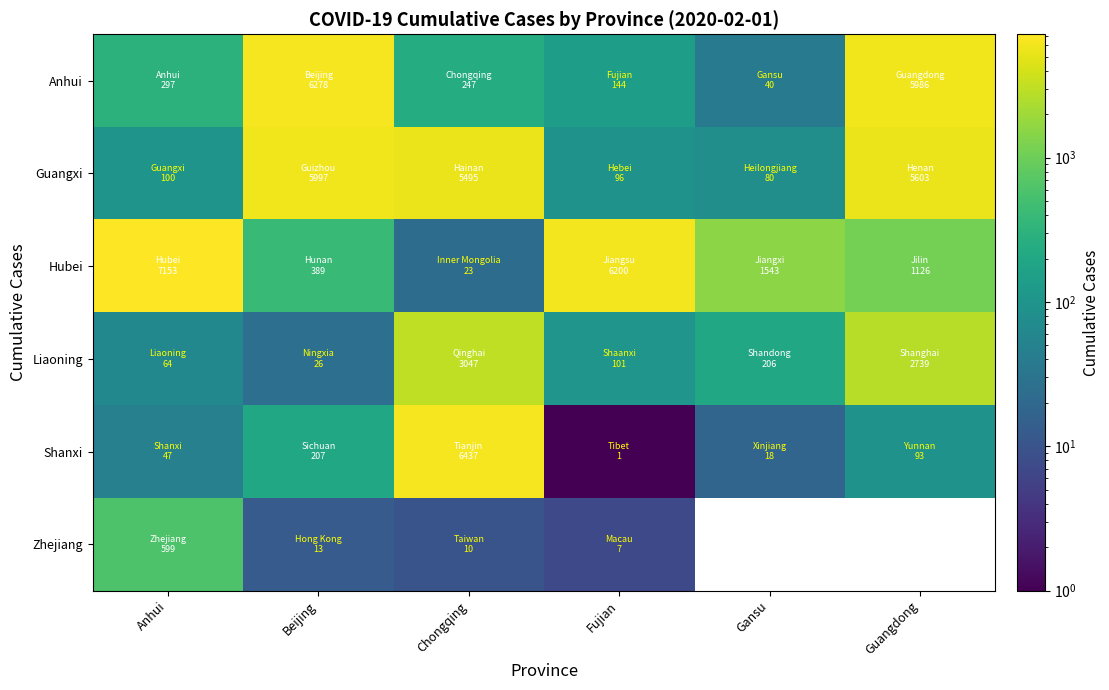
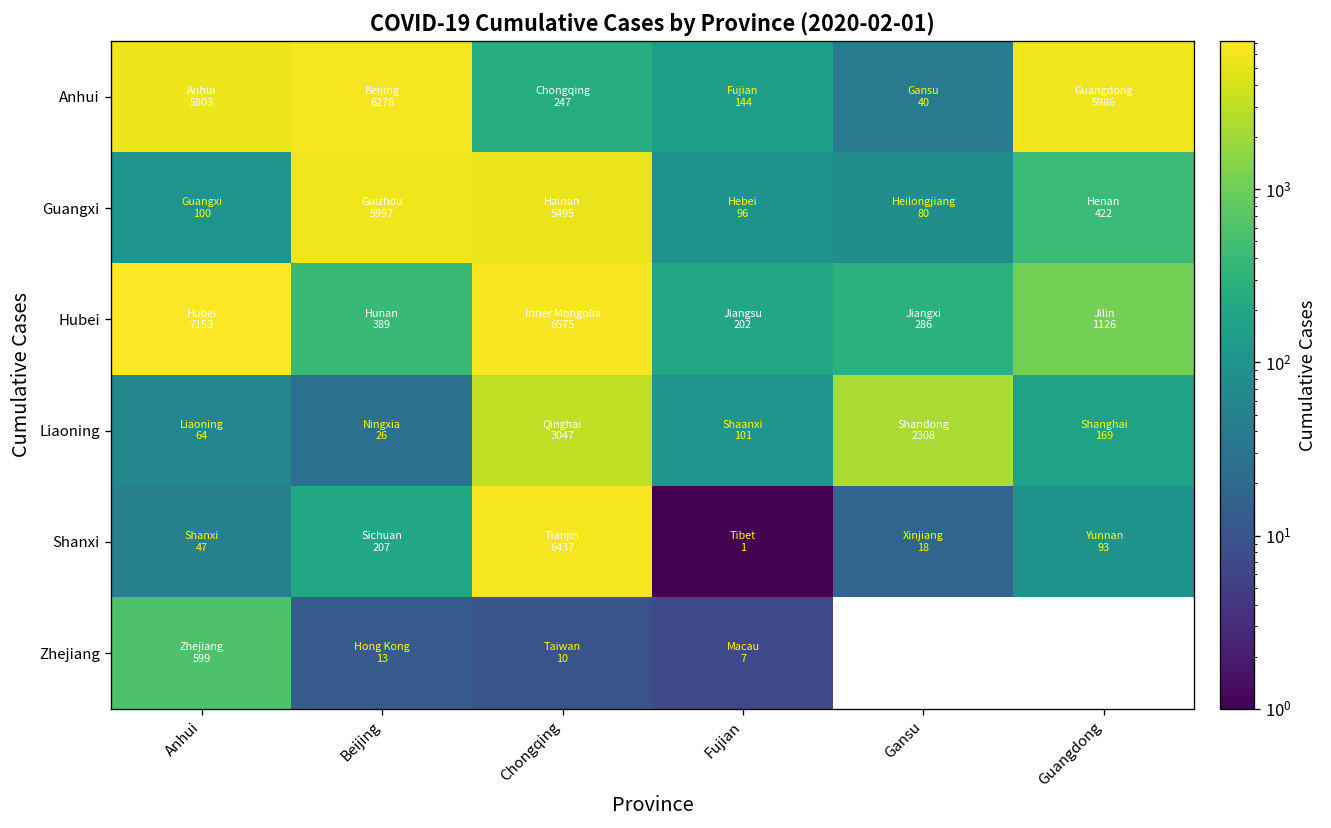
  {
    "Anhui": {
-     "Anhui": 297,
+     "Anhui": 5803,
      "Beijing": 6278,
      "Chongqing": 247,
      "Fujian": 144,
      "Gansu": 40,
      "Guangdong": 5986
    },
    "Guangxi": {
      "Anhui": 100,
      "Beijing": 5997,
      "Chongqing": 5495,
      "Fujian": 96,
      "Gansu": 80,
-     "Guangdong": 5603
+     "Guangdong": 422
    },
    "Hubei": {
      "Anhui": 7153,
      "Beijing": 389,
-     "Chongqing": 23,
-     "Fujian": 6200,
-     "Gansu": 1543,
+     "Chongqing": 6575,
+     "Fujian": 202,
+     "Gansu": 286,
      "Guangdong": 1126
    },
    "Liaoning": {
      "Anhui": 64,
      "Beijing": 26,
      "Chongqing": 3047,
      "Fujian": 101,
-     "Gansu": 206,
-     "Guangdong": 2739
+     "Gansu": 2308,
+     "Guangdong": 169
    },
    "Shanxi": {
      "Anhui": 47,
      "Beijing": 207,
      "Chongqing": 6437,
      "Fujian": 1,
      "Gansu": 18,
      "Guangdong": 93
    },
    "Zhejiang": {
      "Anhui": 599,
      "Beijing": 13,
      "Chongqing": 10,
      "Fujian": 7
    }
  }
